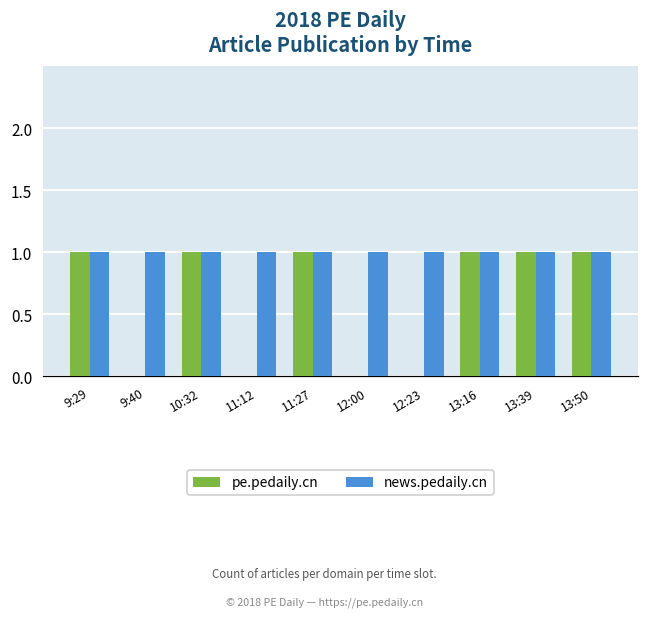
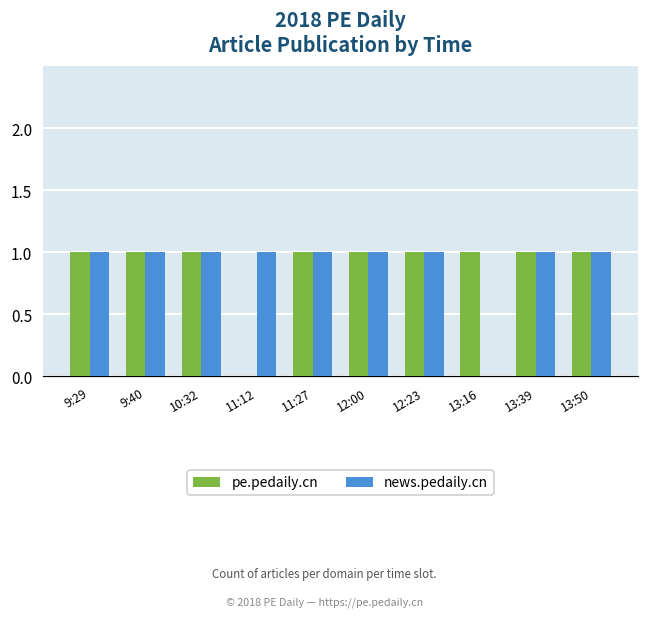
  {
    "pe.pedaily.cn": {
      "9:29": 1,
-     "9:40": 0,
+     "9:40": 1,
      "10:32": 1,
      "11:12": 0,
      "11:27": 1,
-     "12:00": 0,
-     "12:23": 0,
+     "12:00": 1,
+     "12:23": 1,
      "13:16": 1,
      "13:39": 1,
      "13:50": 1
    },
    "news.pedaily.cn": {
      "9:29": 1,
      "9:40": 1,
      "10:32": 1,
      "11:12": 1,
      "11:27": 1,
      "12:00": 1,
      "12:23": 1,
-     "13:16": 1,
+     "13:16": 0,
      "13:39": 1,
      "13:50": 1
    }
  }
